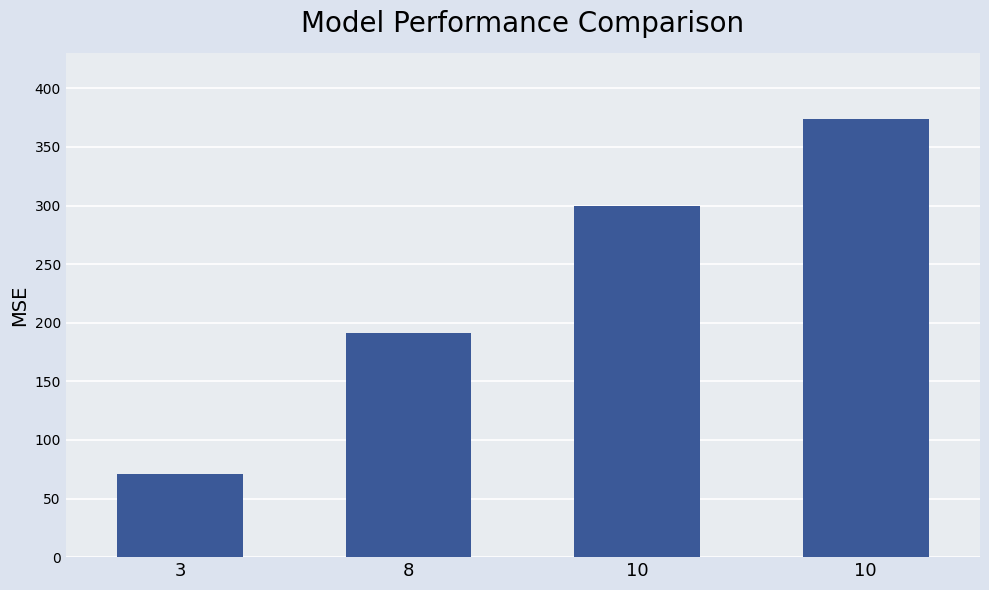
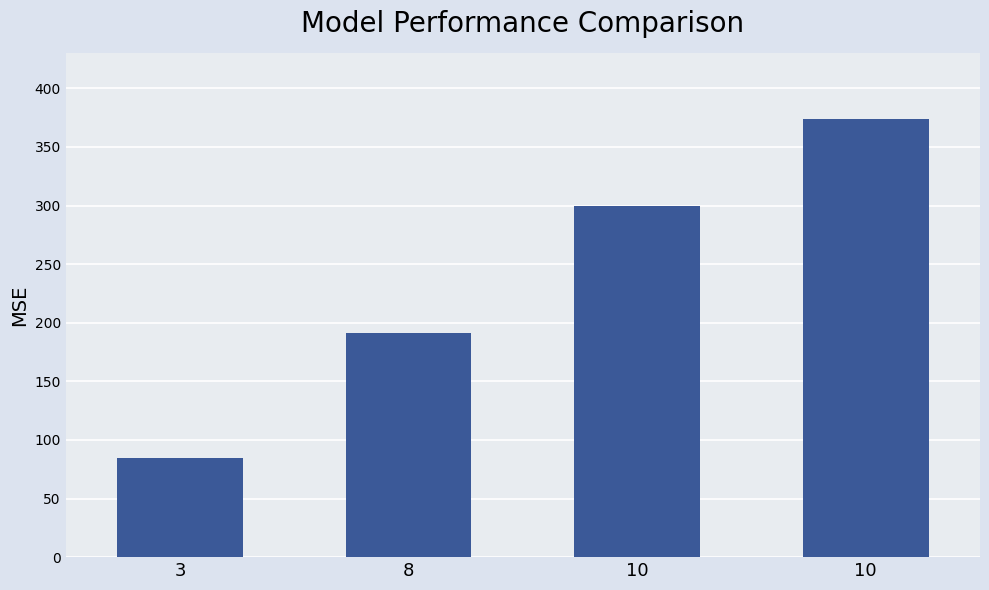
  {
-   "3": 71,
+   "3": 85,
    "8": 191
  }
